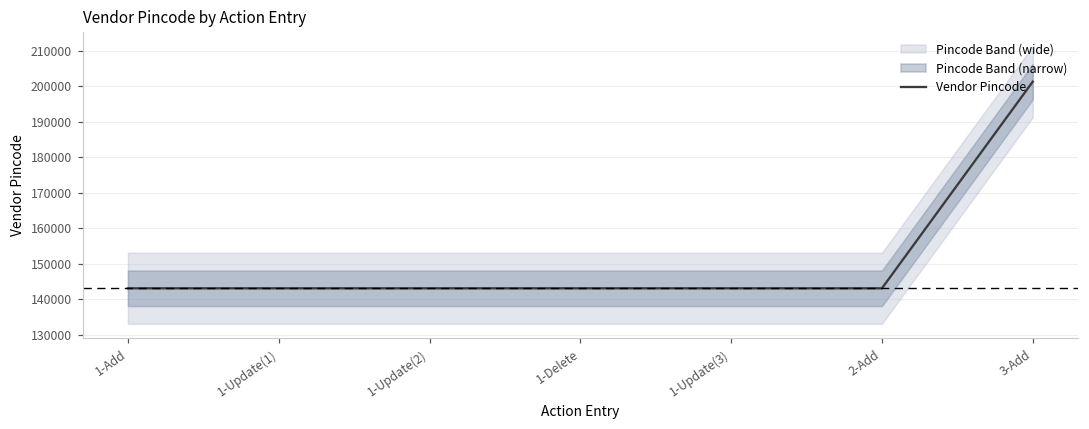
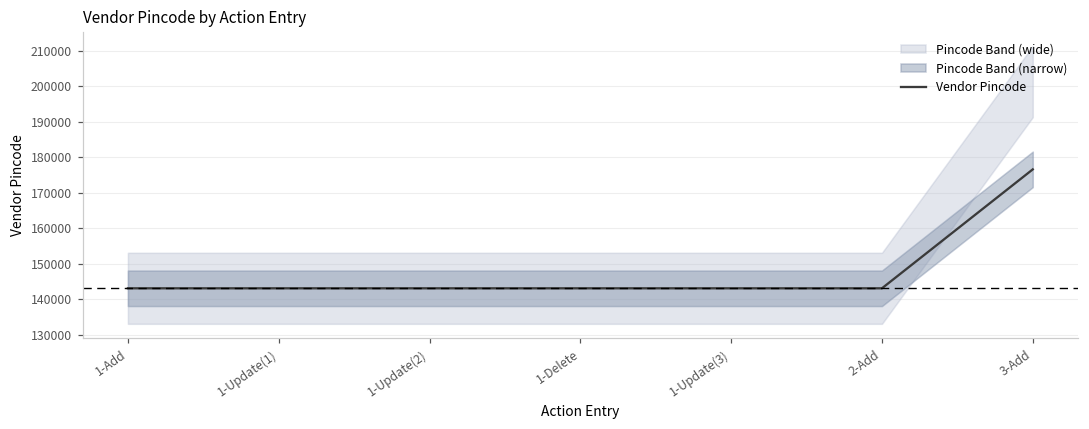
  {
    "Vendor Pincode": {
      "1-Add": 143000,
      "1-Update(1)": 143000,
      "1-Update(2)": 143000,
      "1-Delete": 143000,
      "1-Update(3)": 143000,
      "2-Add": 143000,
-     "3-Add": 201000
+     "3-Add": 177000
    }
  }
